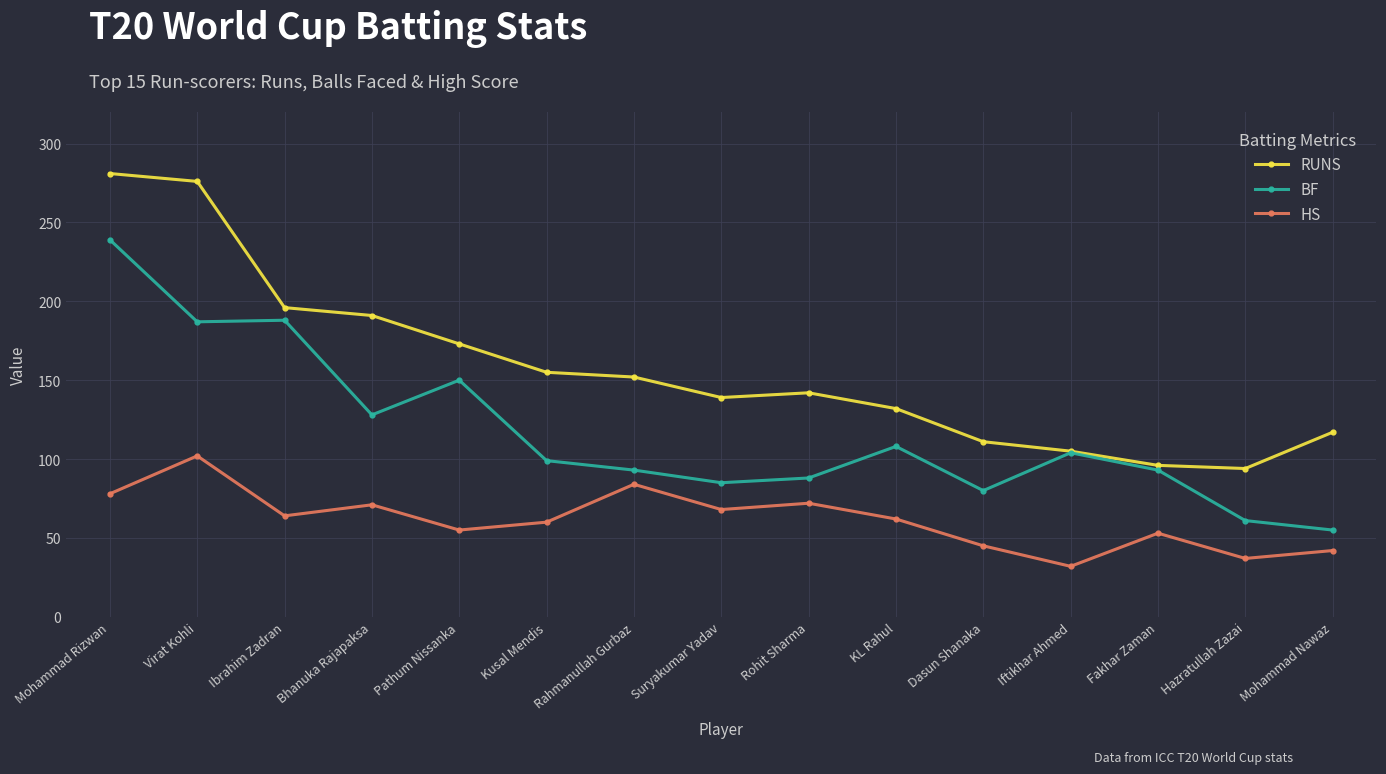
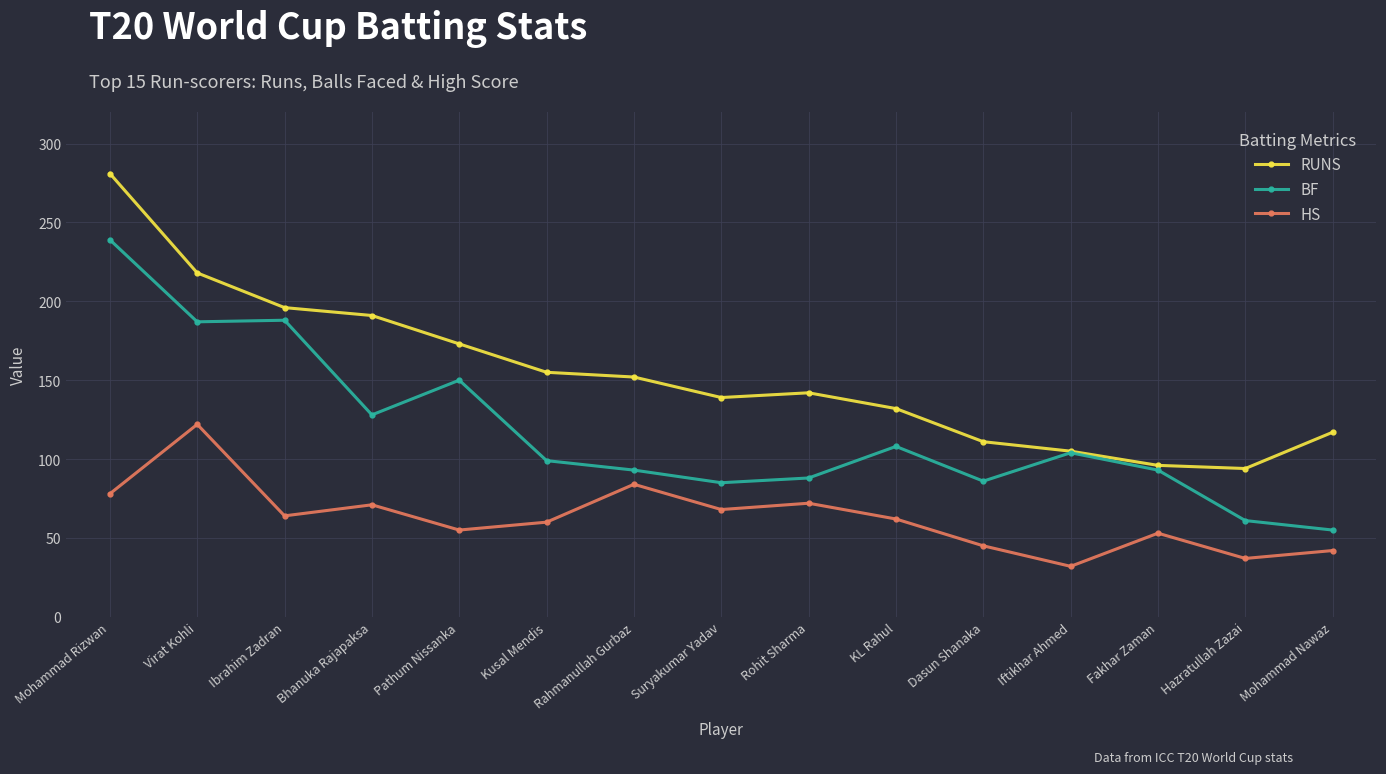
  {
    "RUNS": {
      "Mohammad Rizwan": 281,
-     "Virat Kohli": 276,
+     "Virat Kohli": 218,
      "Ibrahim Zadran": 196,
      "Bhanuka Rajapaksa": 191,
      "Pathum Nissanka": 173,
      "Kusal Mendis": 155,
      "Rahmanullah Gurbaz": 152,
      "Suryakumar Yadav": 139,
      "Rohit Sharma": 142,
      "KL Rahul": 132,
      "Dasun Shanaka": 111,
      "Fakhar Zaman": 96,
      "Hazratullah Zazai": 94,
      "Mohammad Nawaz": 117
    },
    "BF": {
      "Mohammad Rizwan": 239,
      "Virat Kohli": 187,
      "Ibrahim Zadran": 188,
      "Bhanuka Rajapaksa": 128,
      "Pathum Nissanka": 150,
      "Kusal Mendis": 99,
      "Rahmanullah Gurbaz": 93,
      "Suryakumar Yadav": 85,
      "Rohit Sharma": 88,
      "KL Rahul": 108,
-     "Dasun Shanaka": 80,
+     "Dasun Shanaka": 86,
      "Fakhar Zaman": 93,
      "Hazratullah Zazai": 61,
      "Mohammad Nawaz": 55
    },
    "HS": {
      "Mohammad Rizwan": 78,
-     "Virat Kohli": 102,
+     "Virat Kohli": 122,
      "Ibrahim Zadran": 64,
      "Bhanuka Rajapaksa": 71,
      "Pathum Nissanka": 55,
      "Kusal Mendis": 60,
      "Rahmanullah Gurbaz": 84,
      "Suryakumar Yadav": 68,
      "Rohit Sharma": 72,
      "KL Rahul": 62,
      "Dasun Shanaka": 45,
      "Iftikhar Ahmed": 32,
      "Fakhar Zaman": 53,
      "Hazratullah Zazai": 37,
      "Mohammad Nawaz": 42
    }
  }
